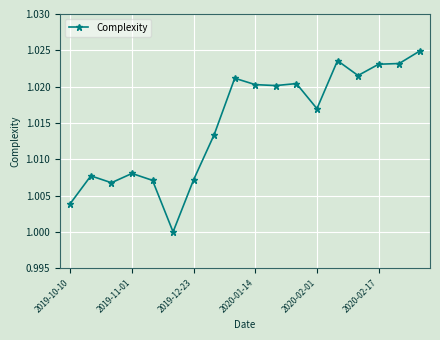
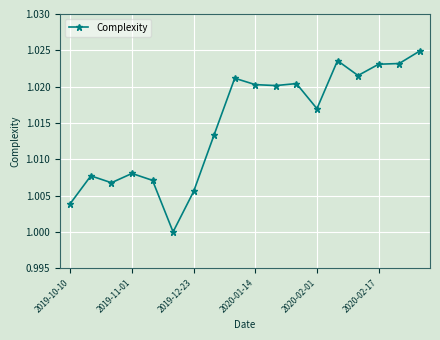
  {
    "2019-10-10": 1.004,
    "2019-11-01": 1.008,
-   "2019-12-23": 1.007,
+   "2019-12-23": 1.006,
    "2020-01-14": 1.020,
    "2020-02-01": 1.017,
    "2020-02-17": 1.023
  }
